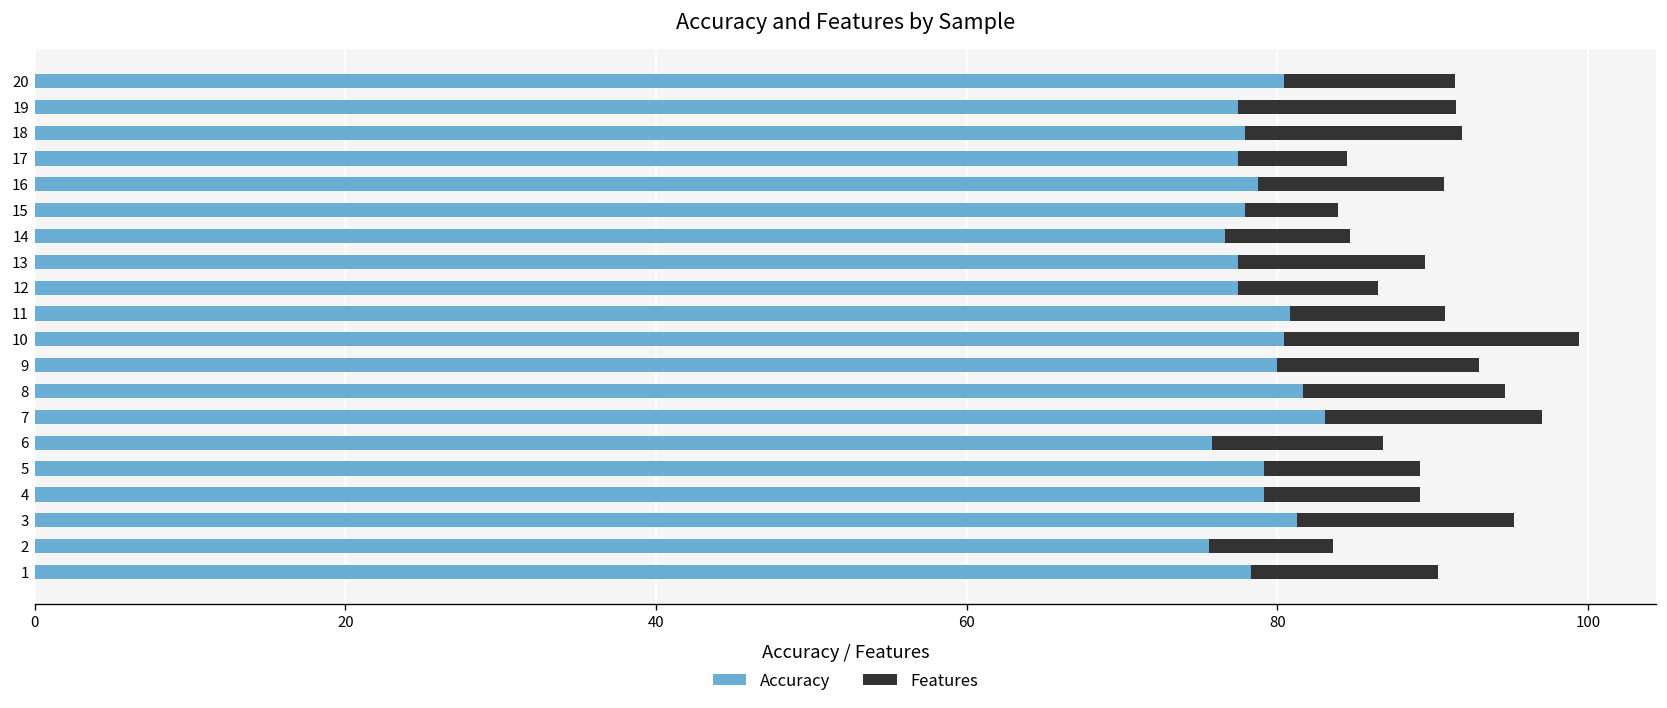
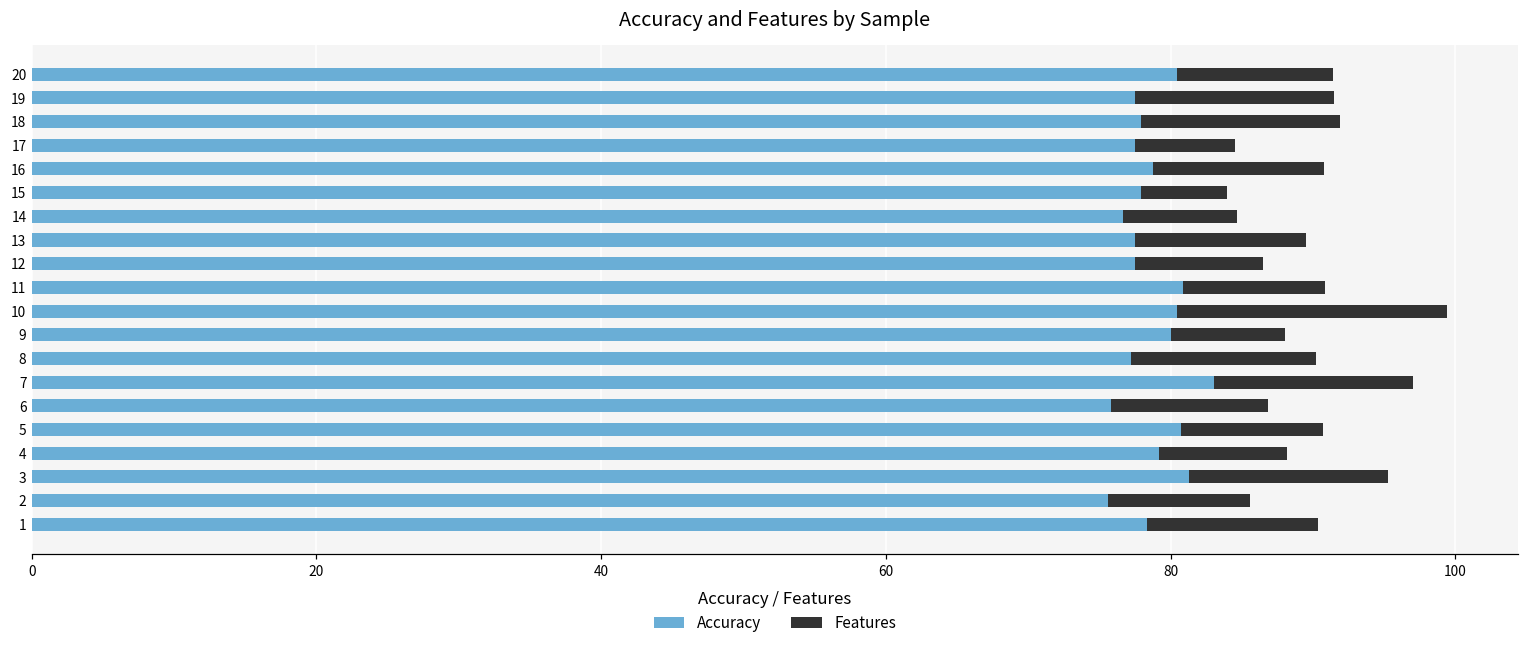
  {
    "Accuracy": {
      "20": 80.4,
      "19": 77.5,
      "18": 77.9,
      "17": 77.5,
      "16": 78.8,
      "15": 77.9,
      "14": 76.7,
      "13": 77.5,
      "12": 77.5,
      "11": 80.8,
      "10": 80.4,
      "9": 80.0,
-     "8": 81.7,
+     "8": 77.2,
      "7": 83.1,
      "6": 75.8,
-     "5": 79.2,
+     "5": 80.7,
      "4": 79.2,
      "3": 81.3,
      "2": 75.6,
      "1": 78.3
    },
    "Features": {
      "20": 11,
      "19": 14,
      "18": 14,
      "17": 7,
      "16": 12,
      "15": 6,
      "14": 8,
      "13": 12,
      "12": 9,
      "11": 10,
      "10": 19,
-     "9": 13,
+     "9": 8,
      "8": 13,
      "7": 14,
      "6": 11,
      "5": 10,
-     "4": 10,
+     "4": 9,
      "3": 14,
-     "2": 8,
+     "2": 10,
      "1": 12
    }
  }
